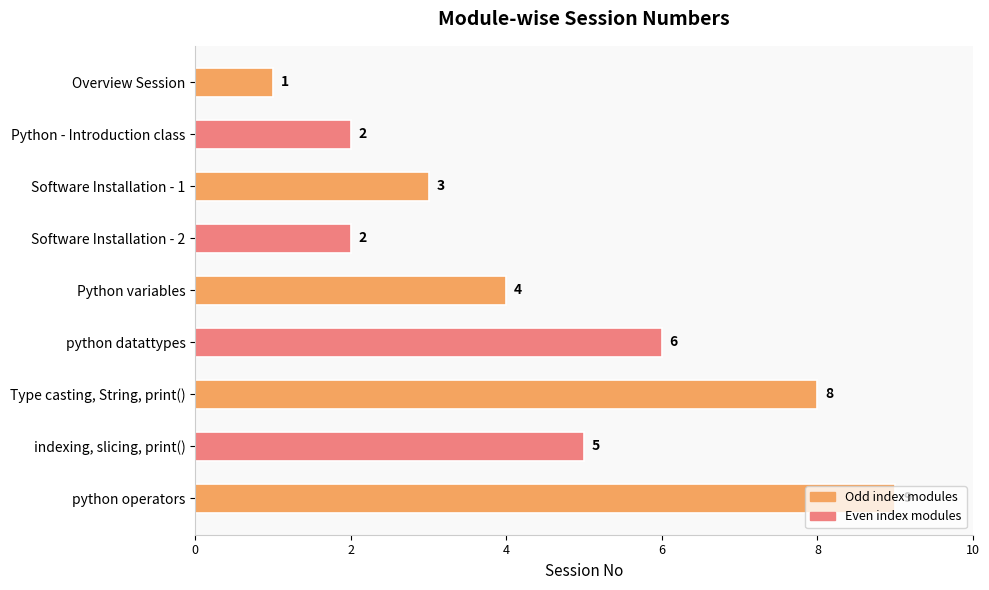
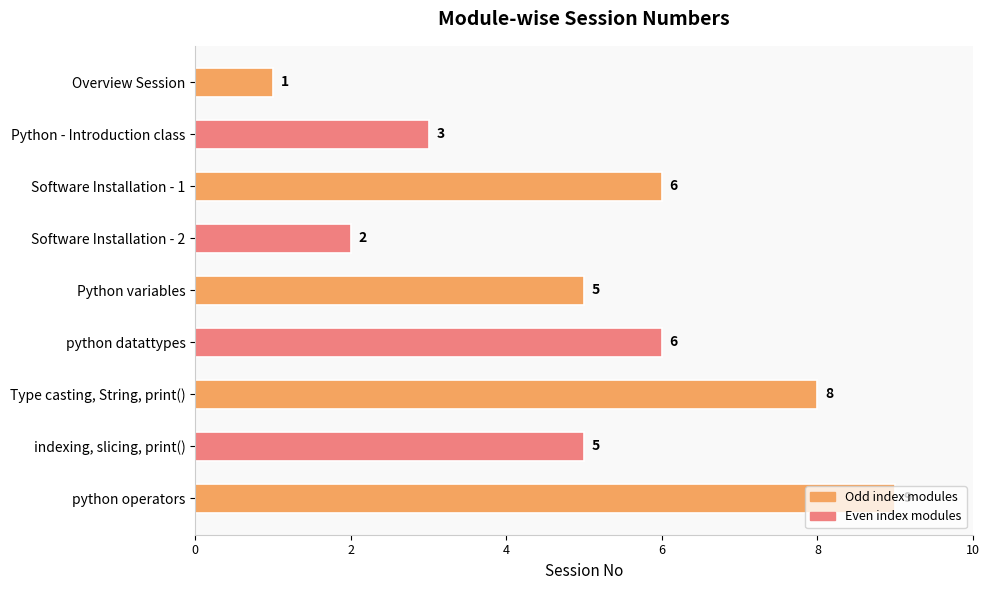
  {
    "Overview Session": 1,
-   "Python - Introduction class": 2,
-   "Software Installation - 1": 3,
+   "Python - Introduction class": 3,
+   "Software Installation - 1": 6,
    "Software Installation - 2": 2,
-   "Python variables": 4,
+   "Python variables": 5,
    "python datattypes": 6,
    "Type casting, String, print()": 8,
    "indexing, slicing, print()": 5
  }
